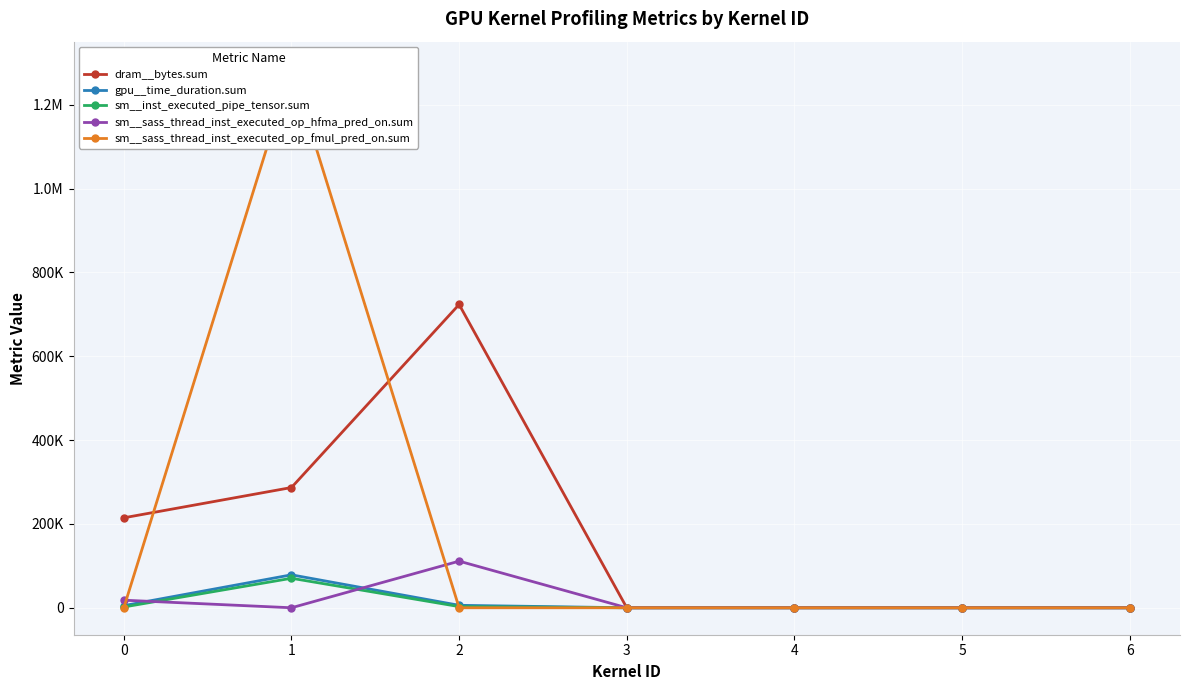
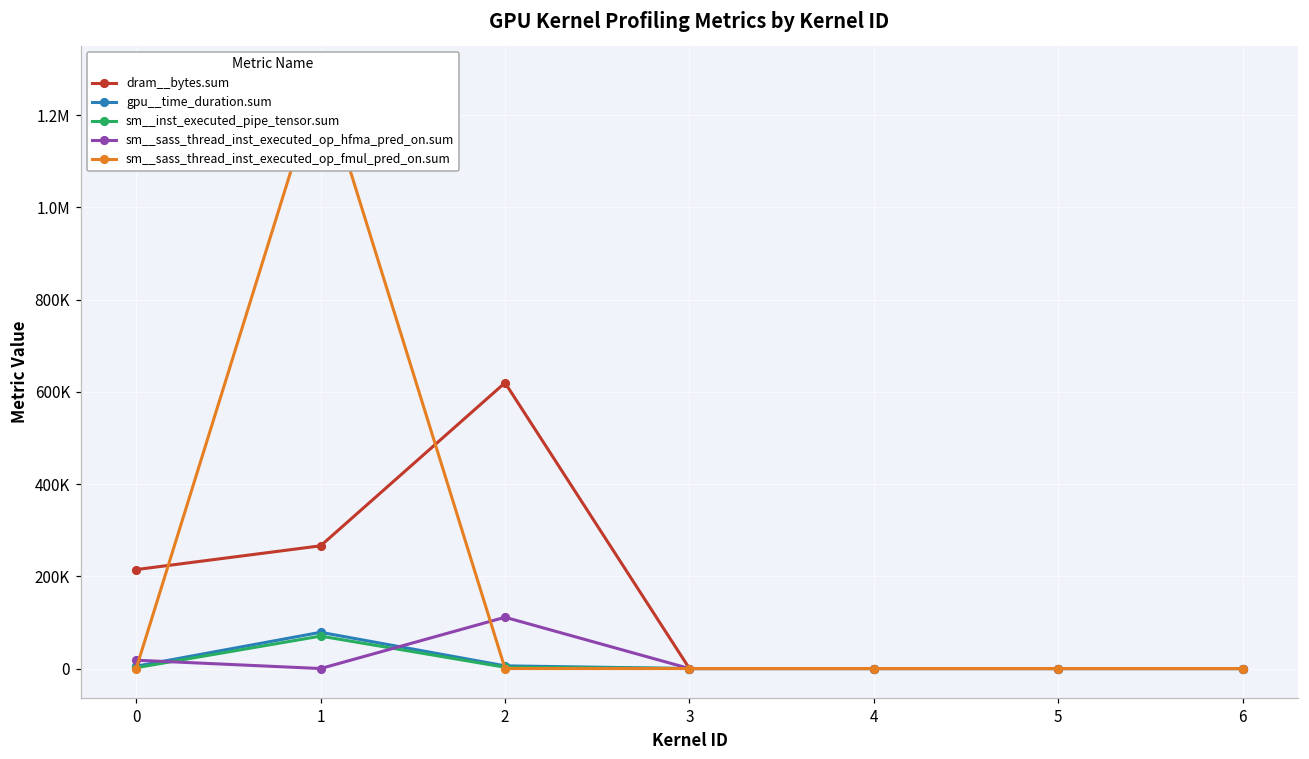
  {
    "dram__bytes.sum": {
      "0": 210000,
-     "1": 290000,
-     "2": 720000
+     "1": 270000,
+     "2": 620000
    },
    "gpu__time_duration.sum": {
      "1": 80000
    },
    "sm__inst_executed_pipe_tensor.sum": {
      "1": 70000
    },
    "sm__sass_thread_inst_executed_op_hfma_pred_on.sum": {
      "0": 20000,
      "1": 0,
      "2": 110000
    }
  }
